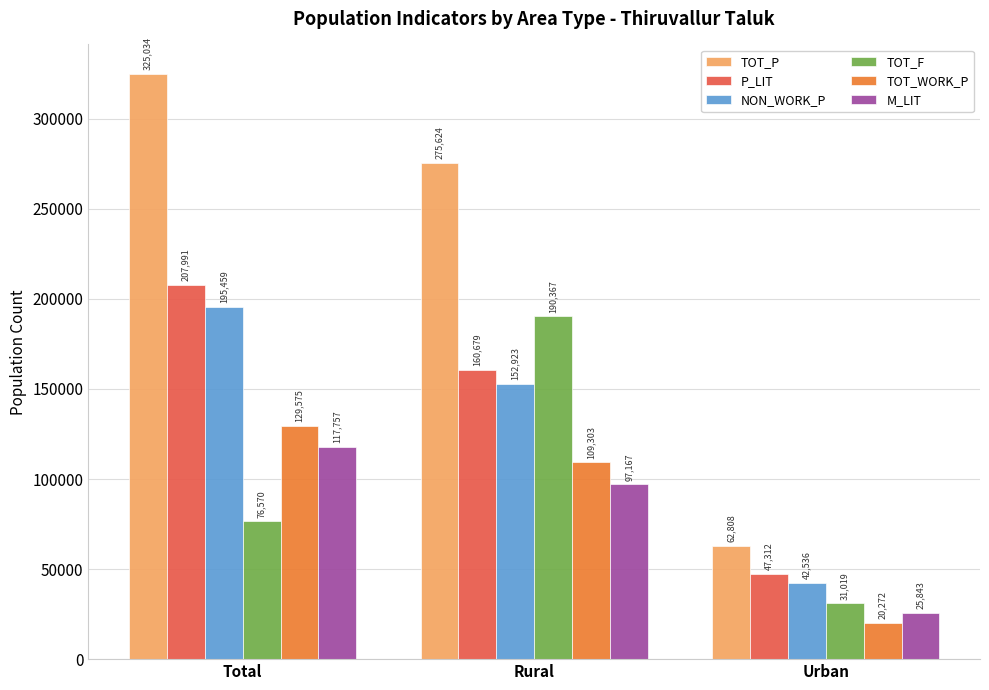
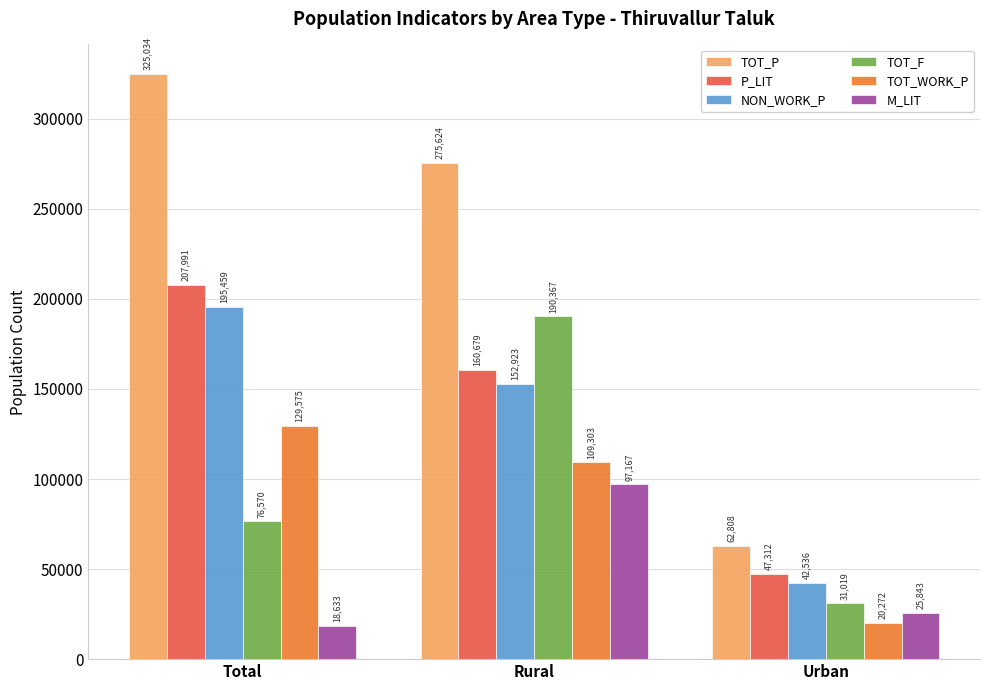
  {
    "TOT_P": {
      "Total": "325,034",
      "Rural": "275,624",
      "Urban": "62,808"
    },
    "NON_WORK_P": {
      "Total": "195,459",
      "Rural": "152,923",
      "Urban": "42,536"
    },
    "TOT_F": {
      "Total": "76,570",
      "Rural": "190,367",
      "Urban": "31,019"
    },
    "M_LIT": {
-     "Total": "117,757",
+     "Total": "18,633",
      "Rural": "97,167",
      "Urban": "25,843"
    }
  }
